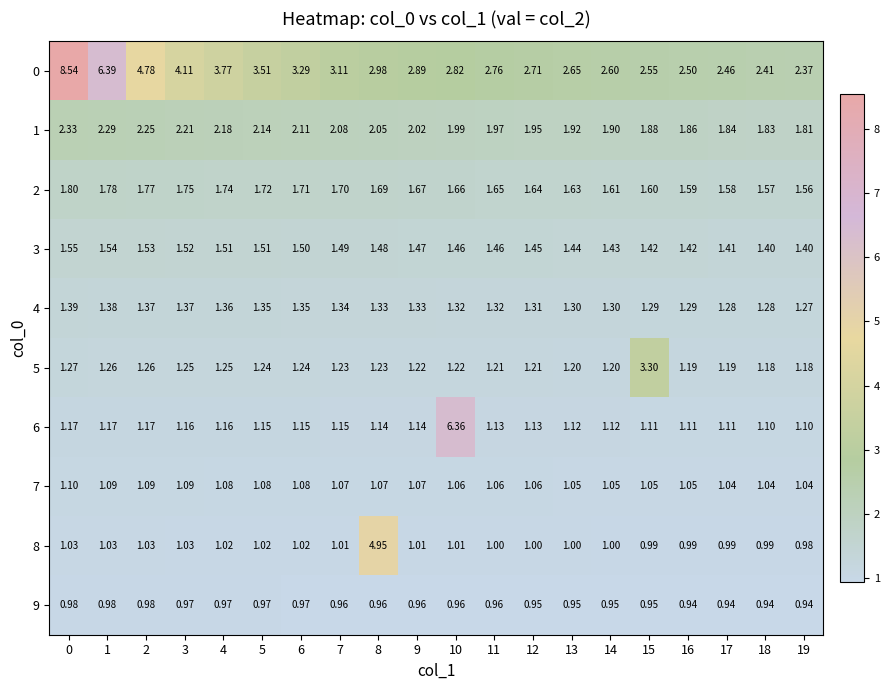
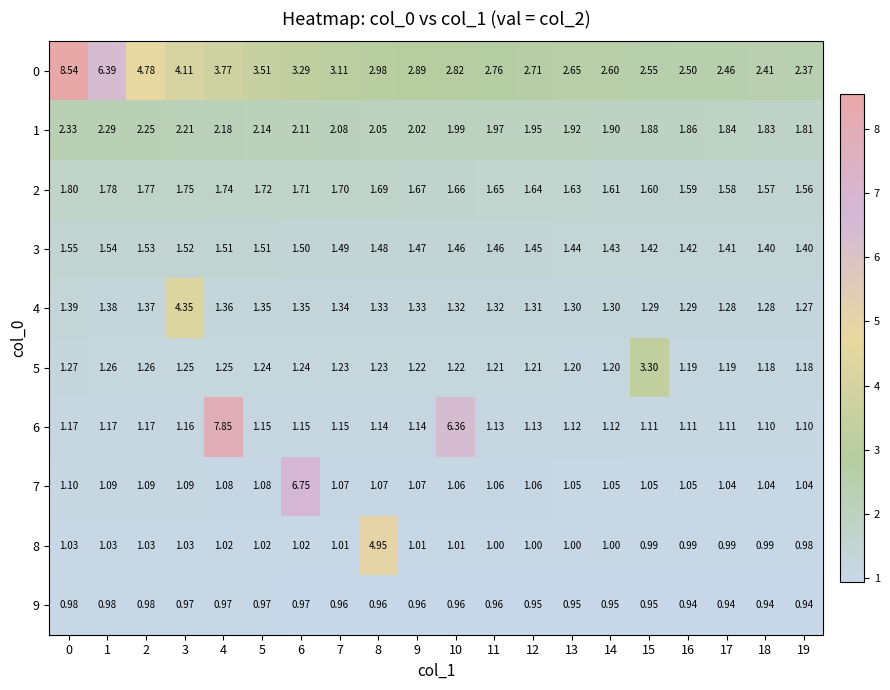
  {
    "0": {
      "0": 8.54,
      "1": 6.39,
      "2": 4.78,
      "3": 4.11,
      "4": 3.77,
      "5": 3.51,
      "6": 3.29,
      "7": 3.11,
      "8": 2.98,
      "9": 2.89,
      "10": 2.82,
      "11": 2.76,
      "12": 2.71,
      "13": 2.65,
      "14": 2.60,
      "15": 2.55,
      "16": 2.50,
      "17": 2.46,
      "18": 2.41,
      "19": 2.37
    },
    "1": {
      "0": 2.33,
      "1": 2.29,
      "2": 2.25,
      "3": 2.21,
      "4": 2.18,
      "5": 2.14,
      "6": 2.11,
      "7": 2.08,
      "8": 2.05,
      "9": 2.02,
      "10": 1.99,
      "11": 1.97,
      "12": 1.95,
      "13": 1.92,
      "14": 1.90,
      "15": 1.88,
      "16": 1.86,
      "17": 1.84,
      "18": 1.83,
      "19": 1.81
    },
    "2": {
      "0": 1.80,
      "1": 1.78,
      "2": 1.77,
      "3": 1.75,
      "4": 1.74,
      "5": 1.72,
      "6": 1.71,
      "7": 1.70,
      "8": 1.69,
      "9": 1.67,
      "10": 1.66,
      "11": 1.65,
      "12": 1.64,
      "13": 1.63,
      "14": 1.61,
      "15": 1.60,
      "16": 1.59,
      "17": 1.58,
      "18": 1.57,
      "19": 1.56
    },
    "3": {
      "0": 1.55,
      "1": 1.54,
      "2": 1.53,
      "3": 1.52,
      "4": 1.51,
      "5": 1.51,
      "6": 1.50,
      "7": 1.49,
      "8": 1.48,
      "9": 1.47,
      "10": 1.46,
      "11": 1.46,
      "12": 1.45,
      "13": 1.44,
      "14": 1.43,
      "15": 1.42,
      "16": 1.42,
      "17": 1.41,
      "18": 1.40,
      "19": 1.40
    },
    "4": {
      "0": 1.39,
      "1": 1.38,
      "2": 1.37,
-     "3": 1.37,
+     "3": 4.35,
      "4": 1.36,
      "5": 1.35,
      "6": 1.35,
      "7": 1.34,
      "8": 1.33,
      "9": 1.33,
      "10": 1.32,
      "11": 1.32,
      "12": 1.31,
      "13": 1.30,
      "14": 1.30,
      "15": 1.29,
      "16": 1.29,
      "17": 1.28,
      "18": 1.28,
      "19": 1.27
    },
    "5": {
      "0": 1.27,
      "1": 1.26,
      "2": 1.26,
      "3": 1.25,
      "4": 1.25,
      "5": 1.24,
      "6": 1.24,
      "7": 1.23,
      "8": 1.23,
      "9": 1.22,
      "10": 1.22,
      "11": 1.21,
      "12": 1.21,
      "13": 1.20,
      "14": 1.20,
      "15": 3.30,
      "16": 1.19,
      "17": 1.19,
      "18": 1.18,
      "19": 1.18
    },
    "6": {
      "0": 1.17,
      "1": 1.17,
      "2": 1.17,
      "3": 1.16,
-     "4": 1.16,
+     "4": 7.85,
      "5": 1.15,
      "6": 1.15,
      "7": 1.15,
      "8": 1.14,
      "9": 1.14,
      "10": 6.36,
      "11": 1.13,
      "12": 1.13,
      "13": 1.12,
      "14": 1.12,
      "15": 1.11,
      "16": 1.11,
      "17": 1.11,
      "18": 1.10,
      "19": 1.10
    },
    "7": {
      "0": 1.10,
      "1": 1.09,
      "2": 1.09,
      "3": 1.09,
      "4": 1.08,
      "5": 1.08,
-     "6": 1.08,
+     "6": 6.75,
      "7": 1.07,
      "8": 1.07,
      "9": 1.07,
      "10": 1.06,
      "11": 1.06,
      "12": 1.06,
      "13": 1.05,
      "14": 1.05,
      "15": 1.05,
      "16": 1.05,
      "17": 1.04,
      "18": 1.04,
      "19": 1.04
    },
    "8": {
      "0": 1.03,
      "1": 1.03,
      "2": 1.03,
      "3": 1.03,
      "4": 1.02,
      "5": 1.02,
      "6": 1.02,
      "7": 1.01,
      "8": 4.95,
      "9": 1.01,
      "10": 1.01,
      "11": 1.00,
      "12": 1.00,
      "13": 1.00,
      "14": 1.00,
      "15": 0.99,
      "16": 0.99,
      "17": 0.99,
      "18": 0.99,
      "19": 0.98
    },
    "9": {
      "0": 0.98,
      "1": 0.98,
      "2": 0.98,
      "3": 0.97,
      "4": 0.97,
      "5": 0.97,
      "6": 0.97,
      "7": 0.96,
      "8": 0.96,
      "9": 0.96,
      "10": 0.96,
      "11": 0.96,
      "12": 0.95,
      "13": 0.95,
      "14": 0.95,
      "15": 0.95,
      "16": 0.94,
      "17": 0.94,
      "18": 0.94,
      "19": 0.94
    }
  }
